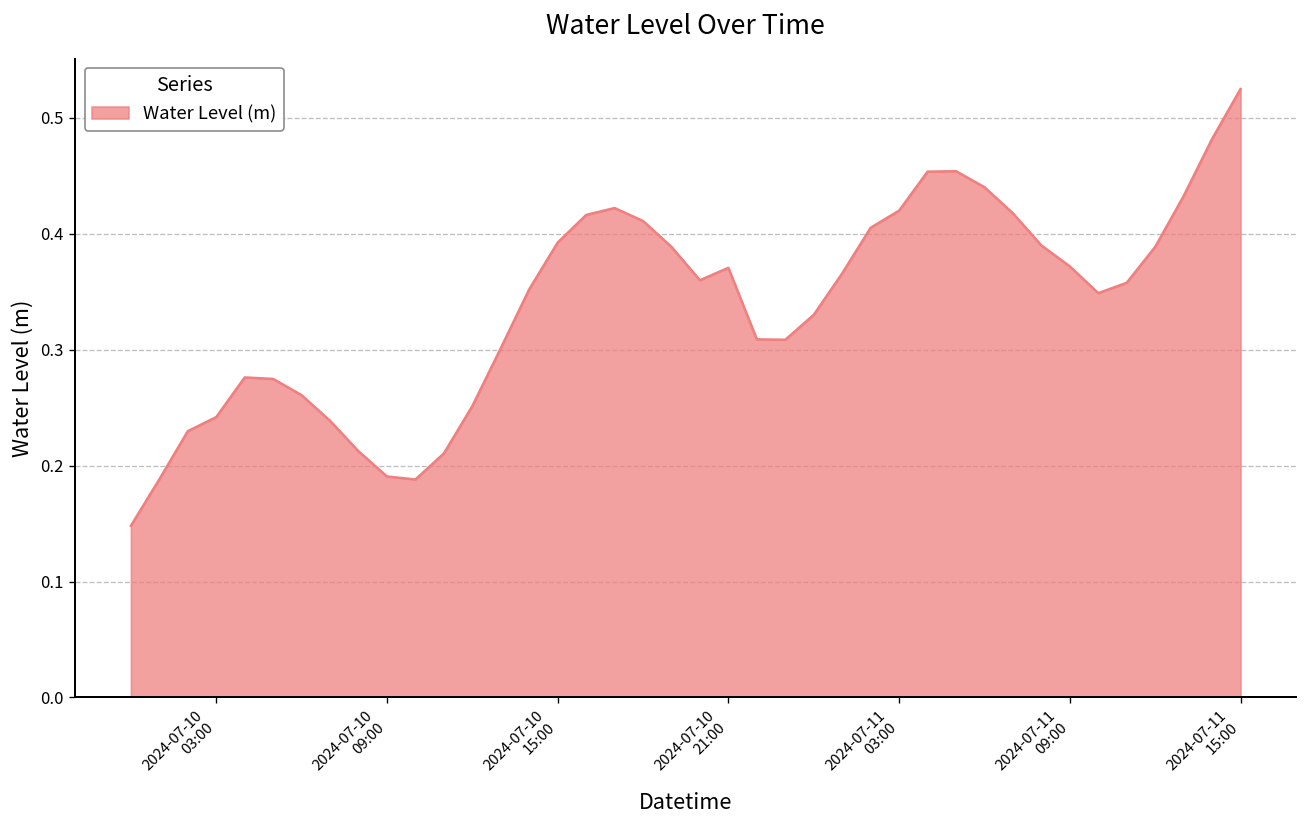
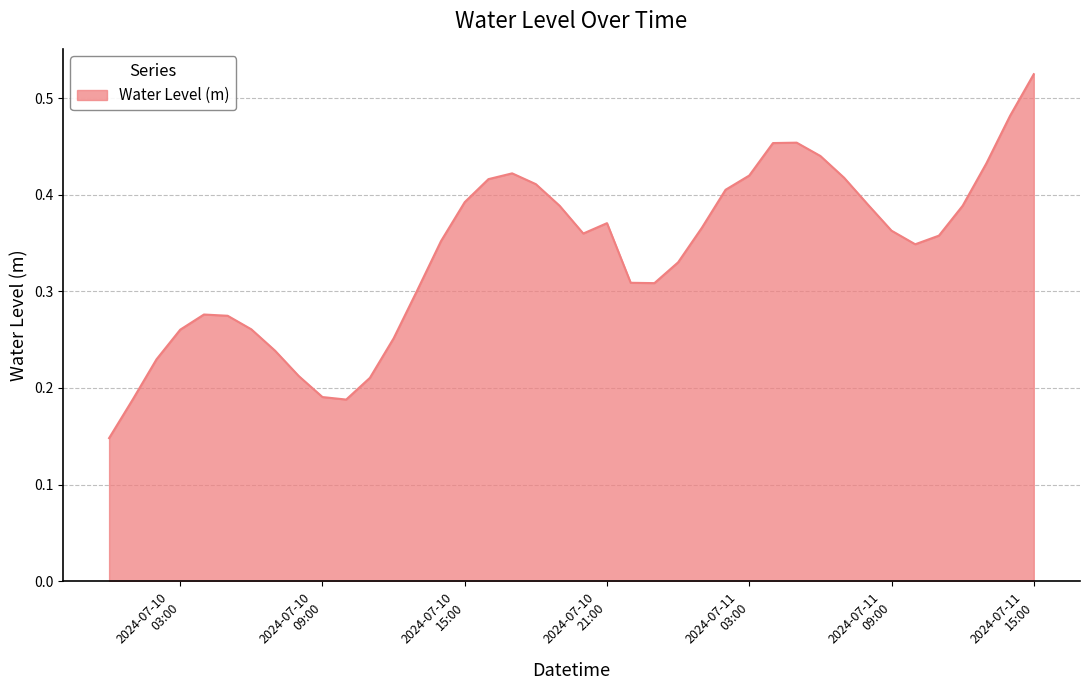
  {
-   "2024-07-10 03:00": 0.24,
+   "2024-07-10 03:00": 0.26,
    "2024-07-10 09:00": 0.19,
    "2024-07-10 15:00": 0.39,
    "2024-07-10 21:00": 0.37,
    "2024-07-11 03:00": 0.42,
-   "2024-07-11 09:00": 0.37,
+   "2024-07-11 09:00": 0.36,
    "2024-07-11 15:00": 0.52
  }
